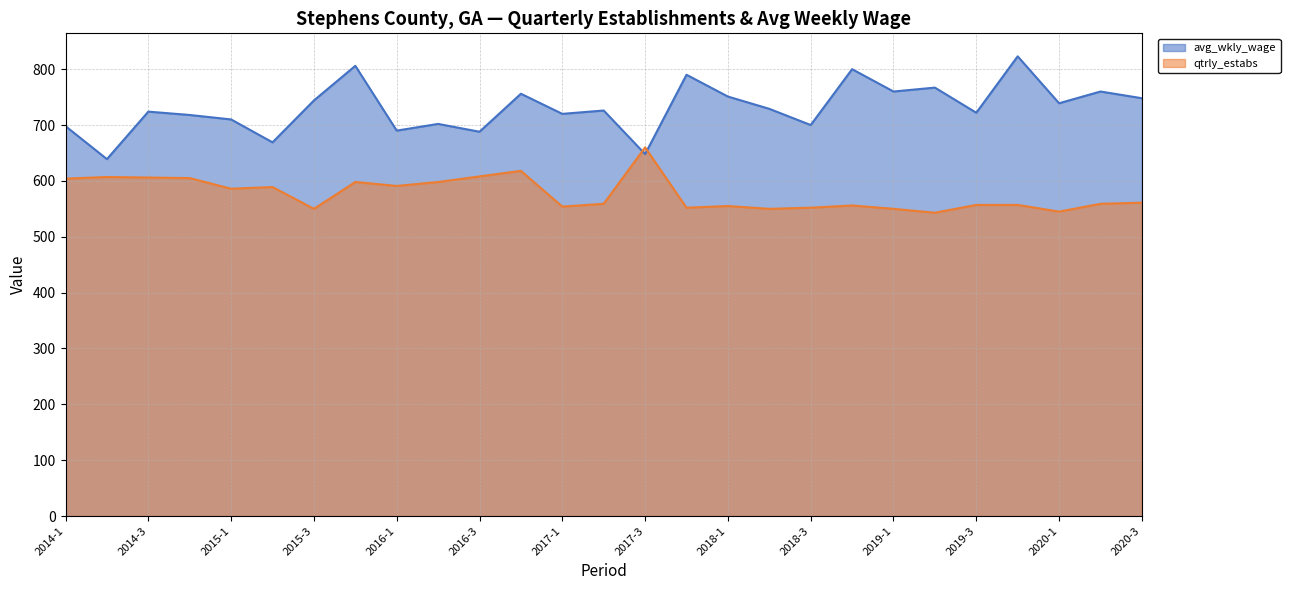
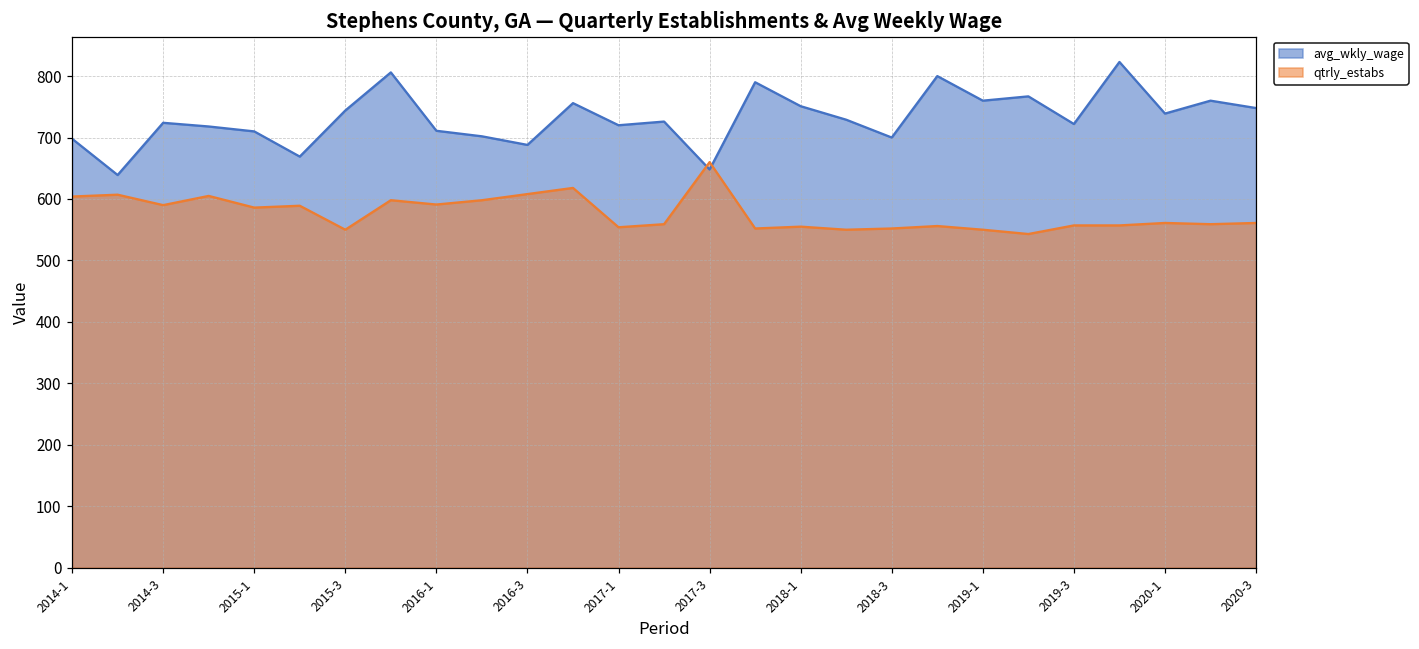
  {
    "avg_wkly_wage": {
      "2014-1": 700,
      "2014-3": 720,
      "2015-1": 710,
      "2015-3": 740,
-     "2016-1": 690,
+     "2016-1": 710,
      "2016-3": 690,
      "2017-1": 720,
      "2017-3": 650,
      "2018-1": 750,
      "2018-3": 700,
      "2019-1": 760,
      "2019-3": 720,
      "2020-1": 740,
      "2020-3": 750
    },
    "qtrly_estabs": {
      "2014-1": 600,
-     "2014-3": 610,
+     "2014-3": 590,
      "2015-1": 590,
      "2015-3": 550,
      "2016-1": 590,
      "2016-3": 610,
      "2017-1": 550,
      "2017-3": 660,
      "2018-1": 560,
      "2018-3": 550,
      "2019-1": 550,
      "2019-3": 560,
-     "2020-1": 550,
+     "2020-1": 560,
      "2020-3": 560
    }
  }
